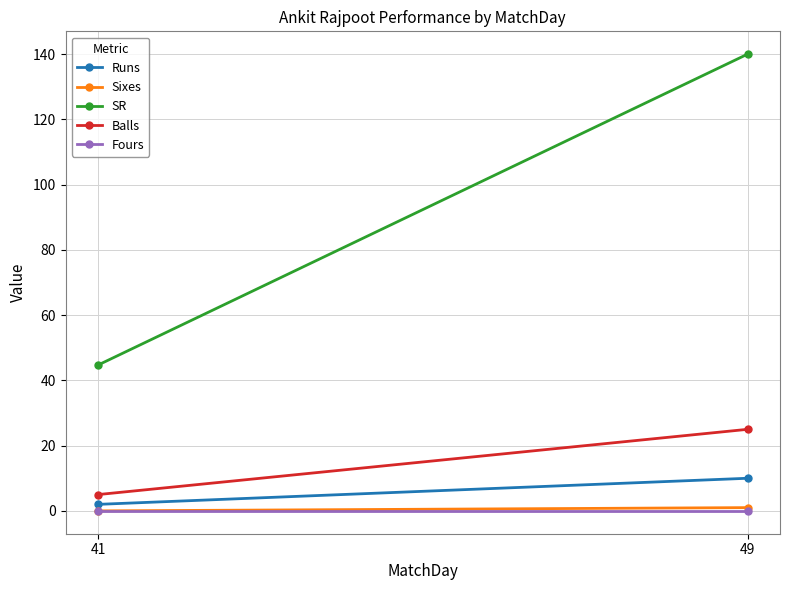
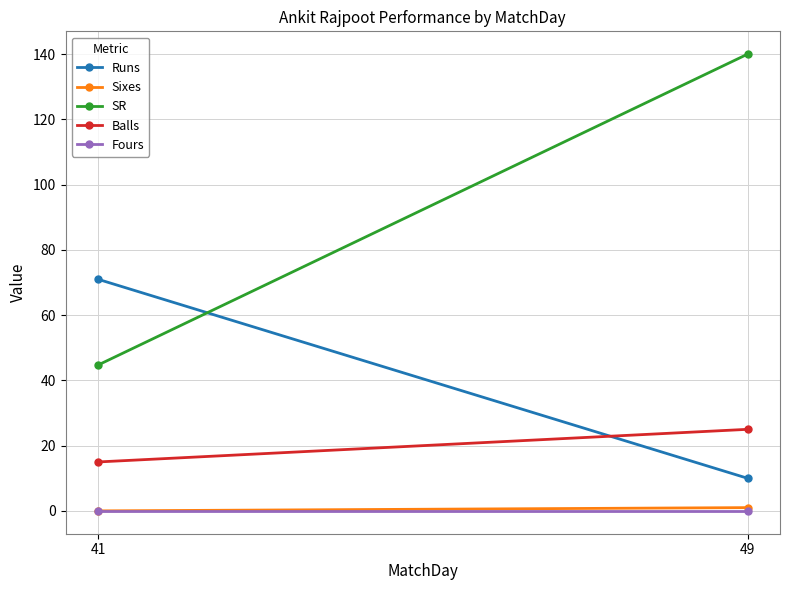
  {
    "Runs": {
-     "41": 2,
+     "41": 71,
      "49": 10
    },
    "Sixes": {
      "49": 1
    },
    "SR": {
      "41": 45,
      "49": 140
    },
    "Balls": {
-     "41": 5,
+     "41": 15,
      "49": 25
    },
    "Fours": {
      "49": 0
    }
  }
